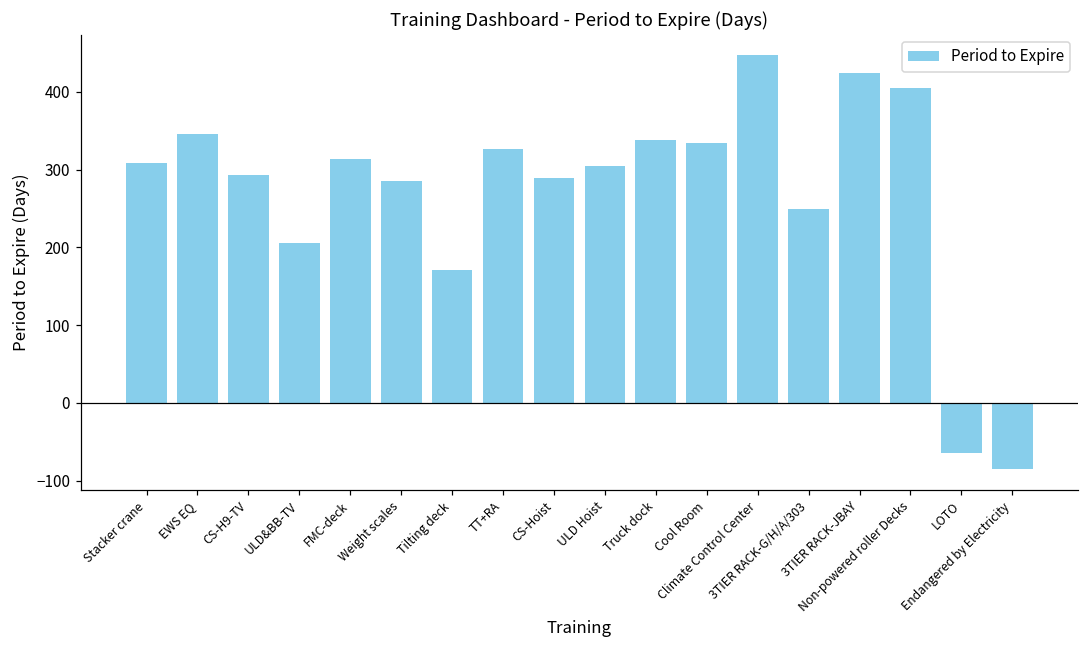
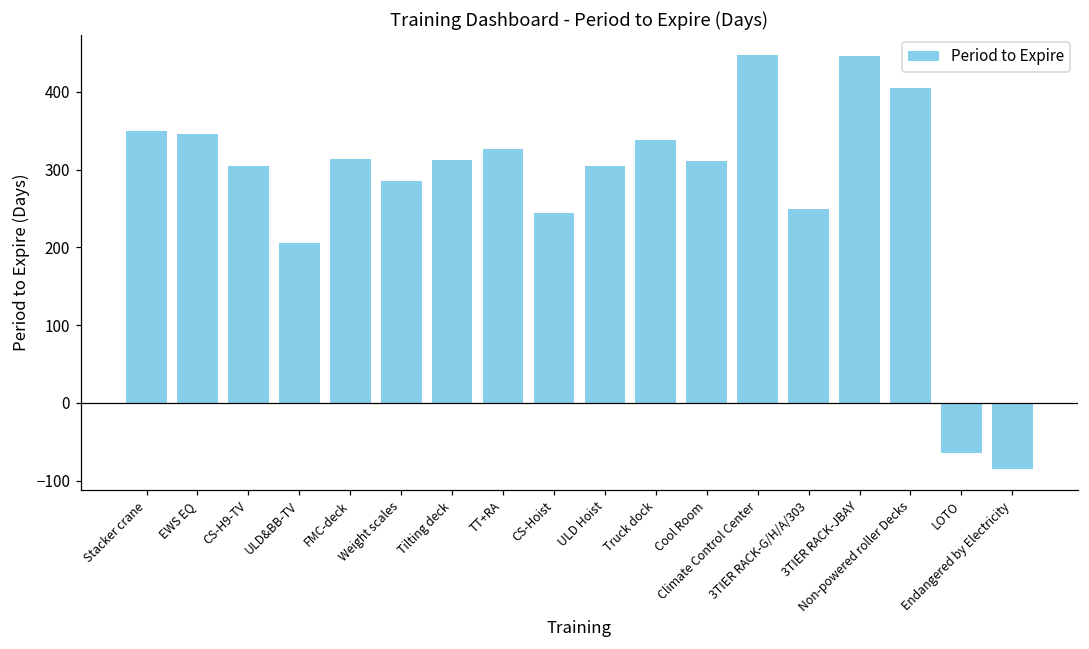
  {
-   "Stacker crane": 310,
+   "Stacker crane": 350,
    "EWS EQ": 350,
-   "CS-H9-TV": 290,
+   "CS-H9-TV": 310,
    "ULD&BB-TV": 210,
    "FMC-deck": 310,
    "Weight scales": 290,
-   "Tilting deck": 170,
+   "Tilting deck": 310,
    "TT+RA": 330,
-   "CS-Hoist": 290,
+   "CS-Hoist": 240,
    "ULD Hoist": 310,
    "Truck dock": 340,
-   "Cool Room": 330,
+   "Cool Room": 310,
    "Climate Control Center": 450,
    "3TIER RACK-G/H/A/303": 250,
-   "3TIER RACK-JBAY": 420,
+   "3TIER RACK-JBAY": 450,
    "Non-powered roller Decks": 410,
    "LOTO": -60,
    "Endangered by Electricity": -90
  }
